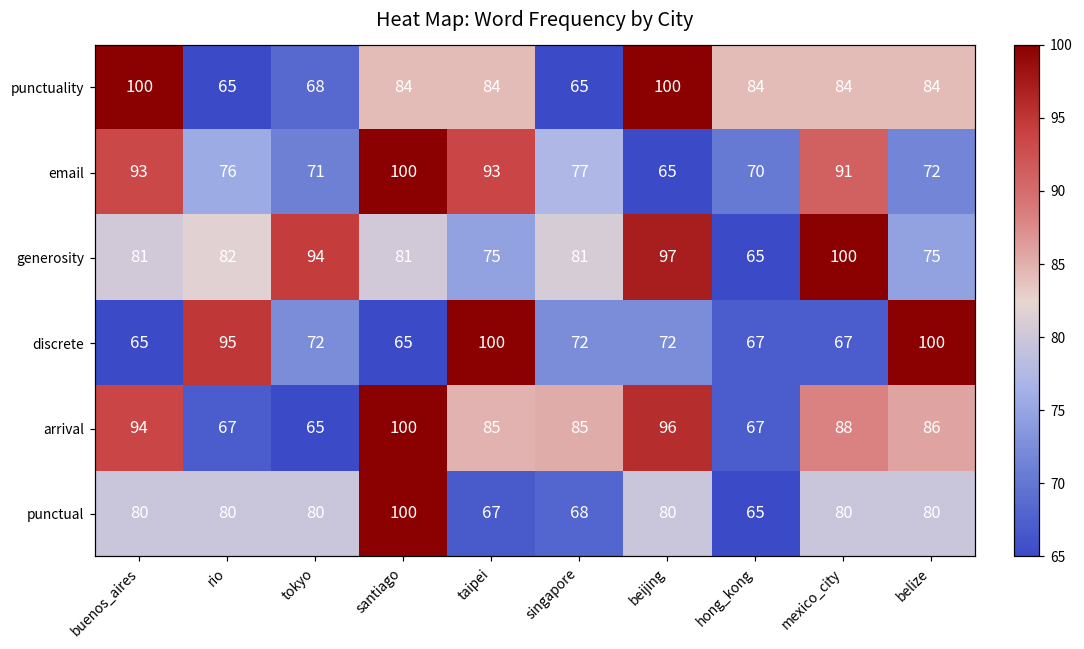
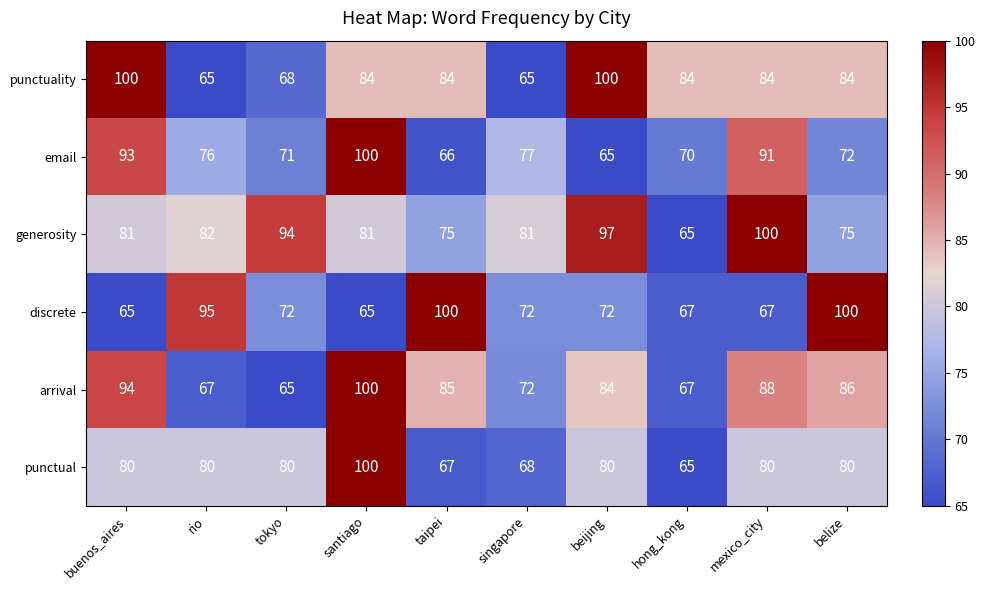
  {
    "punctuality": {
      "buenos_aires": 100,
      "rio": 65,
      "tokyo": 68,
      "santiago": 84,
      "taipei": 84,
      "singapore": 65,
      "beijing": 100,
      "hong_kong": 84,
      "mexico_city": 84,
      "belize": 84
    },
    "email": {
      "buenos_aires": 93,
      "rio": 76,
      "tokyo": 71,
      "santiago": 100,
-     "taipei": 93,
+     "taipei": 66,
      "singapore": 77,
      "beijing": 65,
      "hong_kong": 70,
      "mexico_city": 91,
      "belize": 72
    },
    "generosity": {
      "buenos_aires": 81,
      "tokyo": 94,
      "santiago": 81,
      "taipei": 75,
      "singapore": 81,
      "beijing": 97,
      "hong_kong": 65,
      "mexico_city": 100,
      "belize": 75
    },
    "discrete": {
      "buenos_aires": 65,
      "rio": 95,
      "tokyo": 72,
      "santiago": 65,
      "taipei": 100,
      "singapore": 72,
      "beijing": 72,
      "hong_kong": 67,
      "mexico_city": 67,
      "belize": 100
    },
    "arrival": {
      "buenos_aires": 94,
      "rio": 67,
      "tokyo": 65,
      "santiago": 100,
      "taipei": 85,
-     "singapore": 85,
-     "beijing": 96,
+     "singapore": 72,
+     "beijing": 84,
      "hong_kong": 67,
      "mexico_city": 88,
      "belize": 86
    },
    "punctual": {
      "buenos_aires": 80,
      "rio": 80,
      "tokyo": 80,
      "santiago": 100,
      "taipei": 67,
      "singapore": 68,
      "beijing": 80,
      "hong_kong": 65,
      "mexico_city": 80,
      "belize": 80
    }
  }
